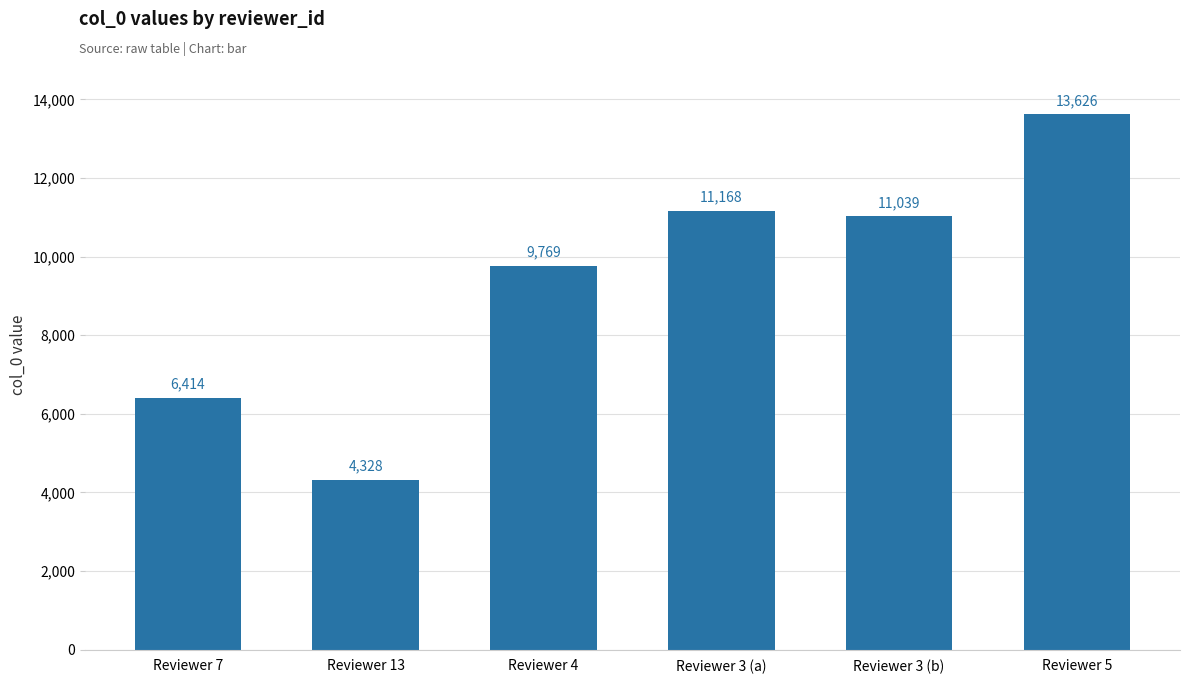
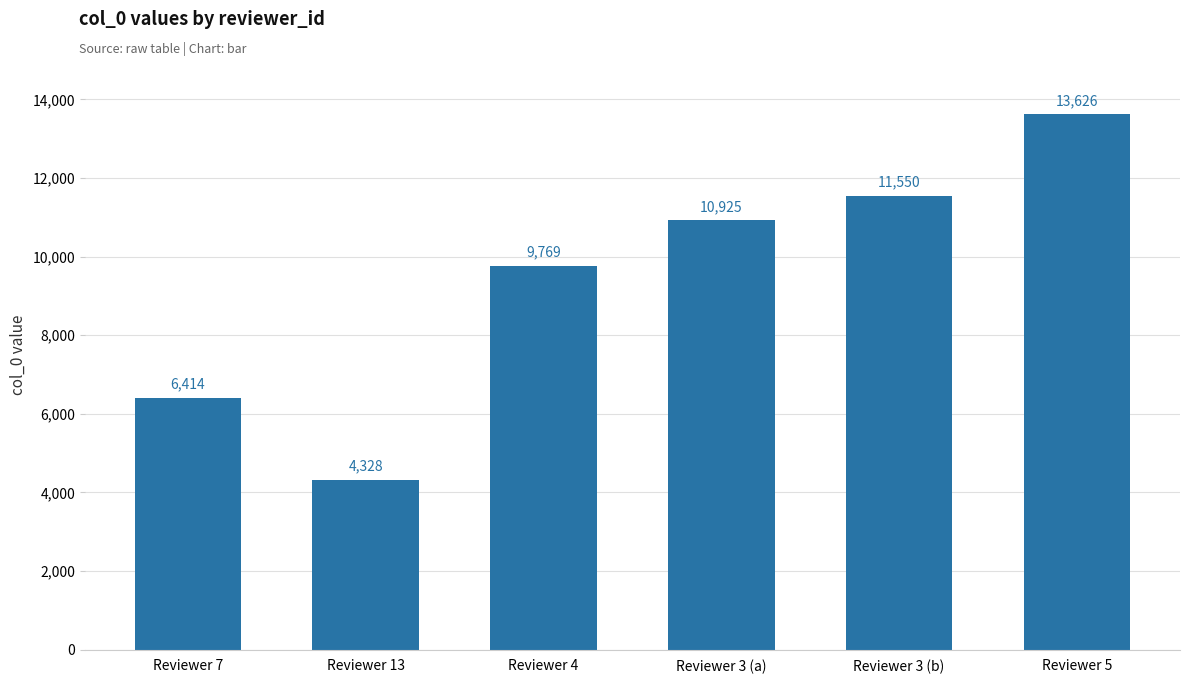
  {
    "Reviewer 7": "6,414",
    "Reviewer 13": "4,328",
    "Reviewer 4": "9,769",
-   "Reviewer 3 (a)": "11,168",
-   "Reviewer 3 (b)": "11,039",
+   "Reviewer 3 (a)": "10,925",
+   "Reviewer 3 (b)": "11,550",
    "Reviewer 5": "13,626"
  }
